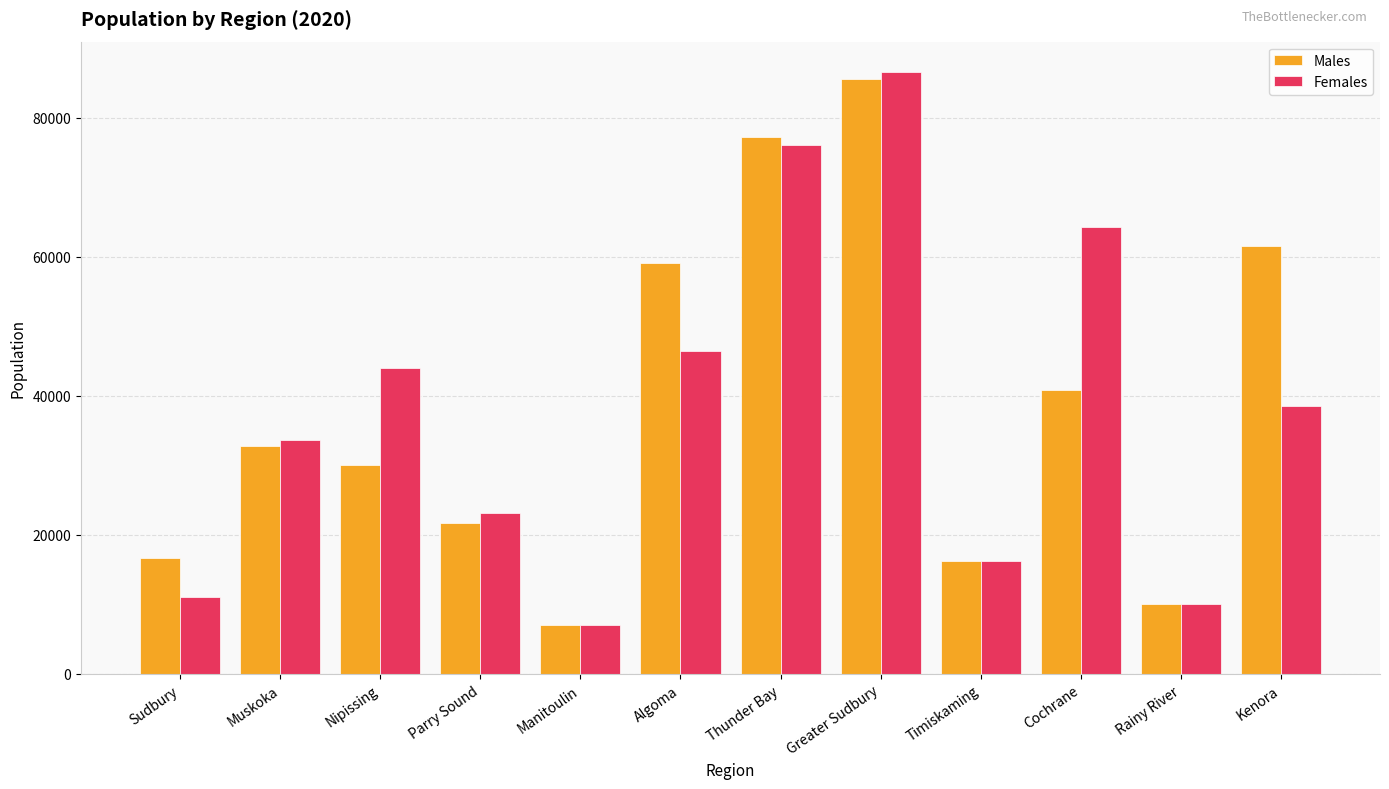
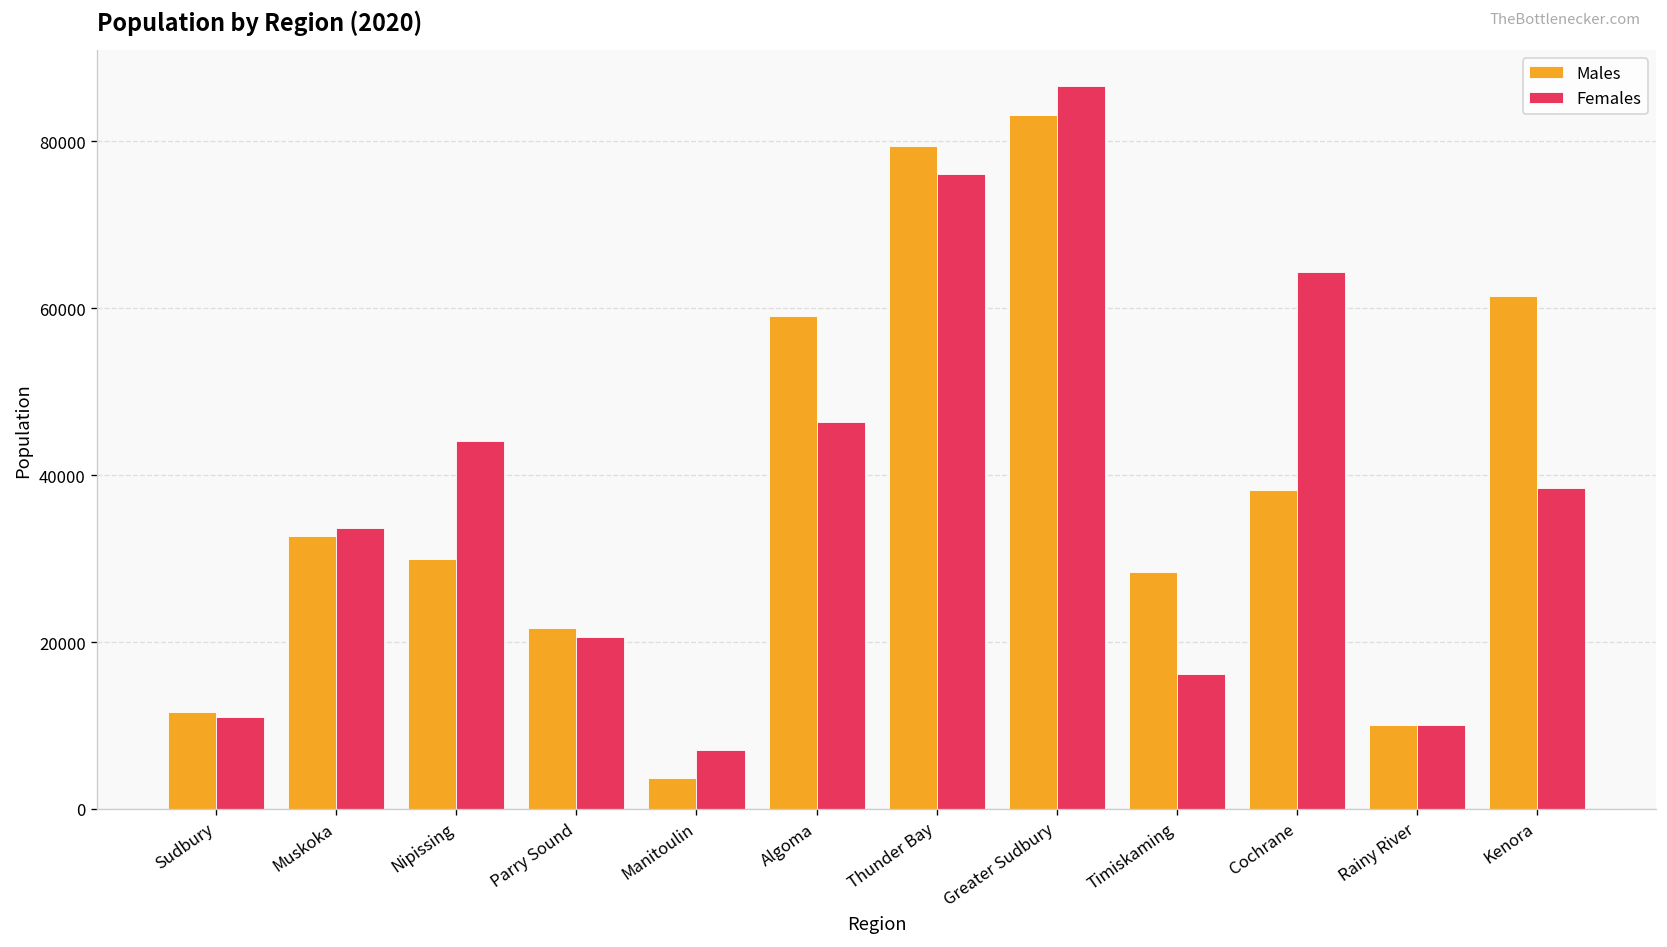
  {
    "Males": {
-     "Sudbury": 17000,
+     "Sudbury": 12000,
      "Muskoka": 33000,
      "Nipissing": 30000,
      "Parry Sound": 22000,
-     "Manitoulin": 7000,
+     "Manitoulin": 4000,
      "Algoma": 59000,
-     "Thunder Bay": 77000,
-     "Greater Sudbury": 86000,
-     "Timiskaming": 16000,
-     "Cochrane": 41000,
+     "Thunder Bay": 79000,
+     "Greater Sudbury": 83000,
+     "Timiskaming": 28000,
+     "Cochrane": 38000,
      "Rainy River": 10000,
      "Kenora": 61000
    },
    "Females": {
      "Sudbury": 11000,
      "Muskoka": 34000,
      "Nipissing": 44000,
-     "Parry Sound": 23000,
+     "Parry Sound": 21000,
      "Manitoulin": 7000,
      "Algoma": 46000,
      "Thunder Bay": 76000,
      "Greater Sudbury": 87000,
      "Timiskaming": 16000,
      "Cochrane": 64000,
      "Rainy River": 10000,
      "Kenora": 38000
    }
  }
